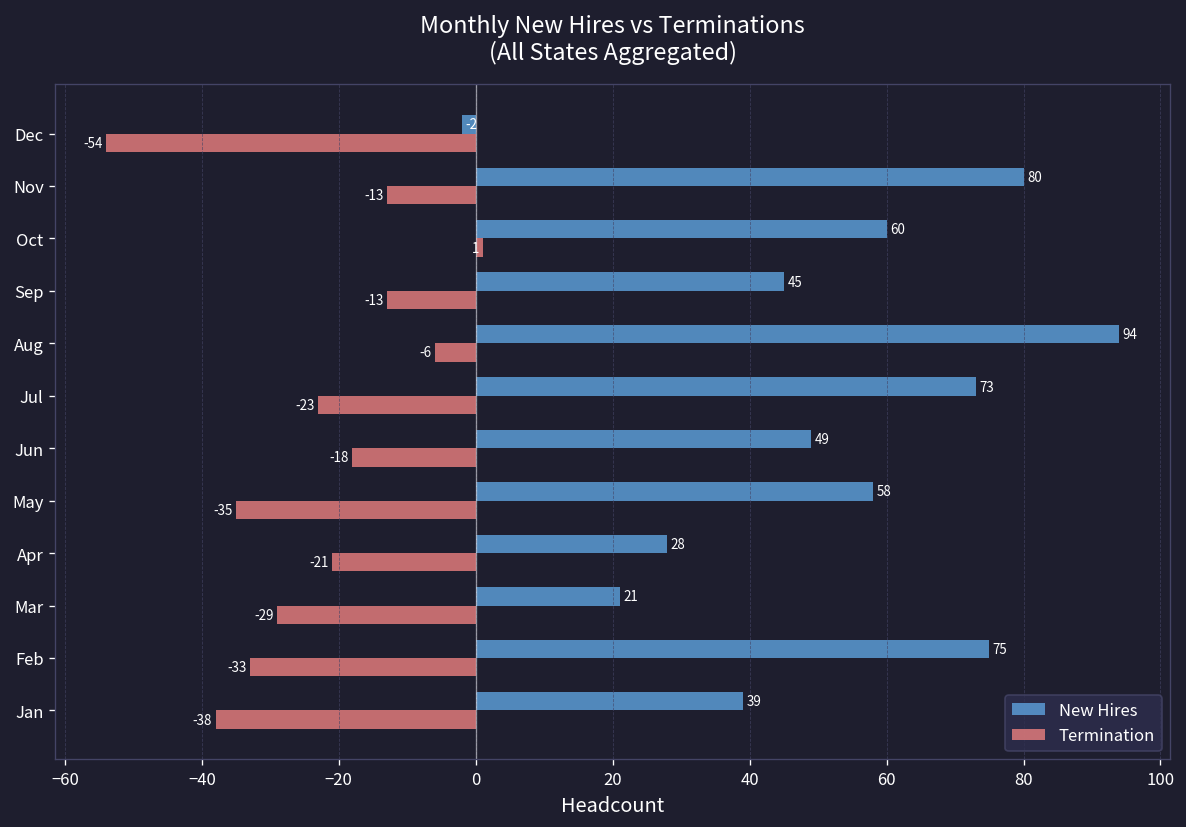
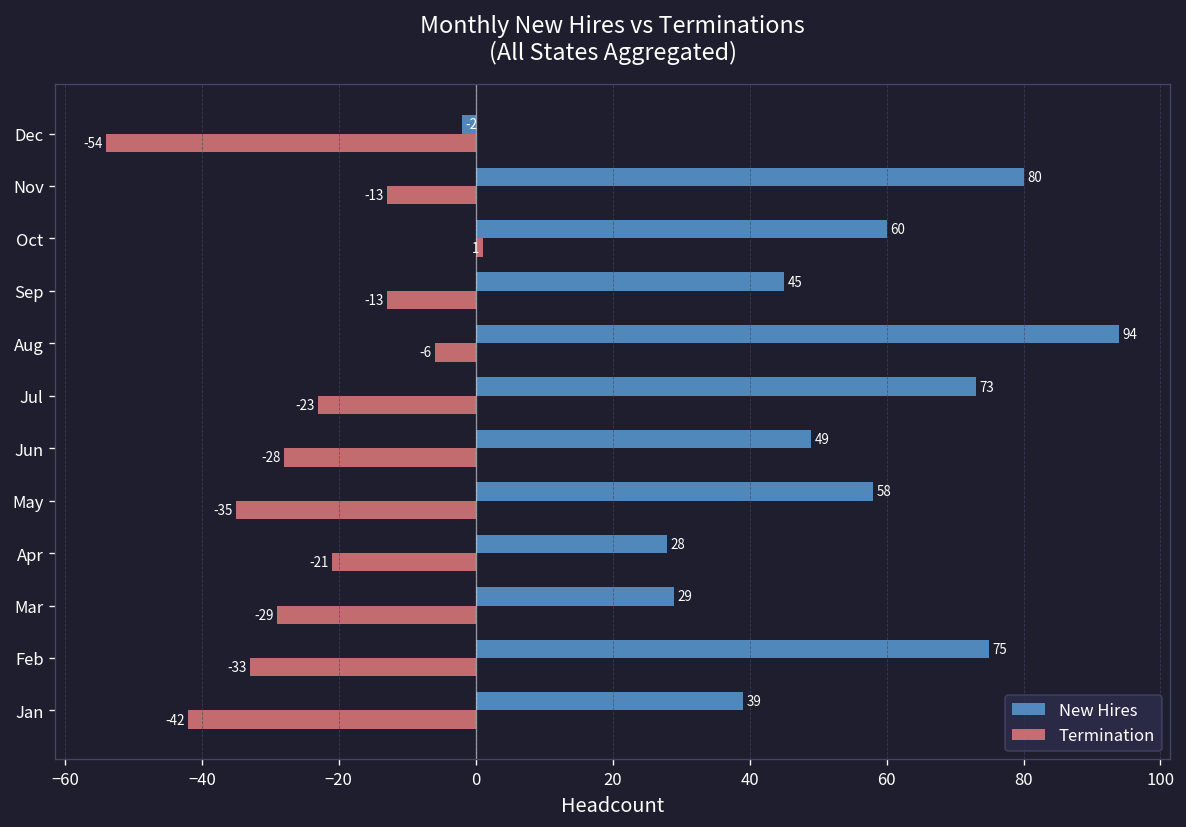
  {
    "New Hires": {
      "Dec": -2,
      "Nov": 80,
      "Oct": 60,
      "Sep": 45,
      "Aug": 94,
      "Jul": 73,
      "Jun": 49,
      "May": 58,
      "Apr": 28,
-     "Mar": 21,
+     "Mar": 29,
      "Feb": 75,
      "Jan": 39
    },
    "Termination": {
      "Dec": -54,
      "Nov": -13,
      "Oct": 1,
      "Sep": -13,
      "Aug": -6,
      "Jul": -23,
-     "Jun": -18,
+     "Jun": -28,
      "May": -35,
      "Apr": -21,
      "Mar": -29,
      "Feb": -33,
-     "Jan": -38
+     "Jan": -42
    }
  }
